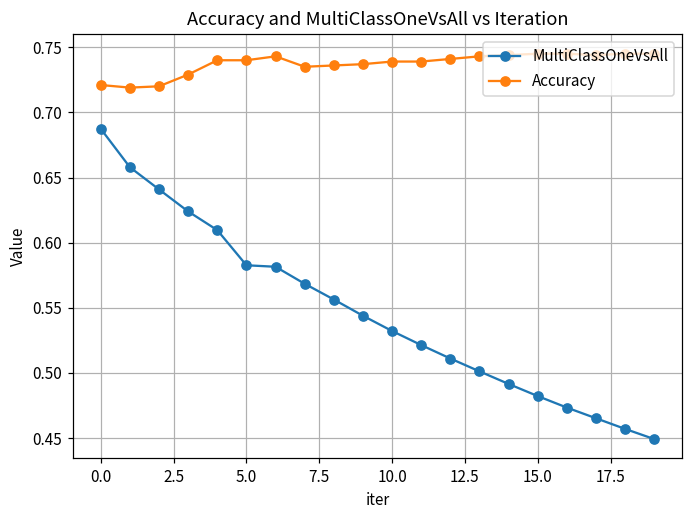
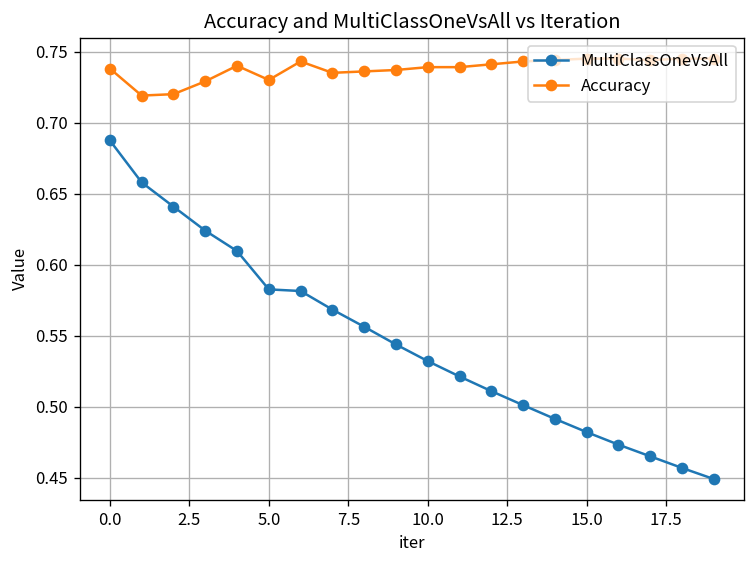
  {
    "MultiClassOneVsAll": {
      "0.0": 0.687,
      "5.0": 0.583,
      "10.0": 0.532,
      "15.0": 0.482
    },
    "Accuracy": {
-     "0.0": 0.721,
-     "5.0": 0.74,
+     "0.0": 0.738,
+     "5.0": 0.73,
      "10.0": 0.739
    }
  }
